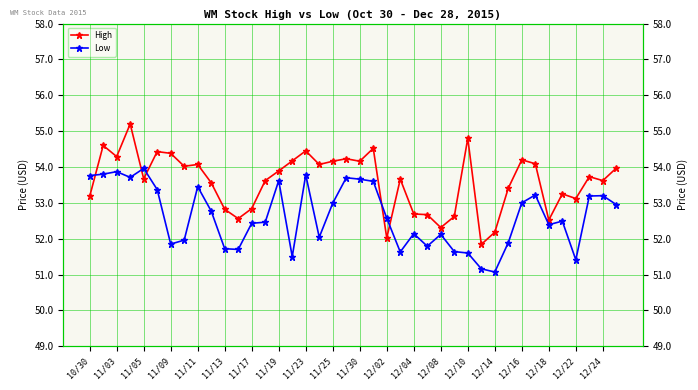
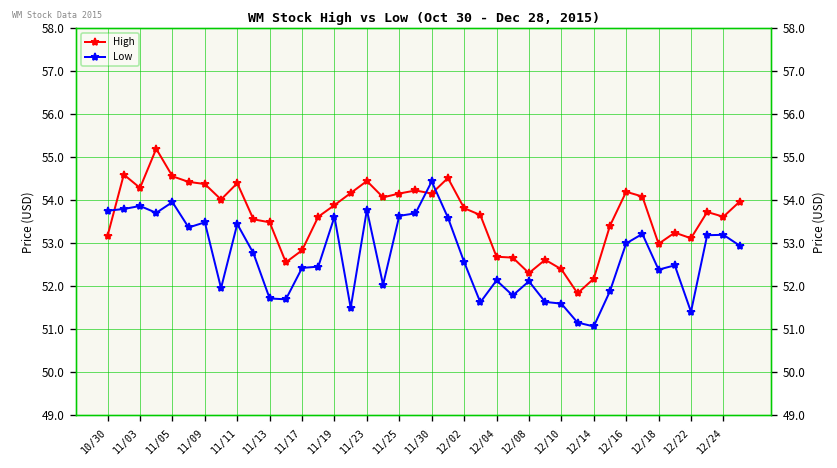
  {
    "High": {
      "10/30": 53.2,
      "11/03": 54.3,
-     "11/05": 53.7,
+     "11/05": 54.6,
      "11/09": 54.4,
-     "11/11": 54.1,
-     "11/13": 52.8,
+     "11/11": 54.4,
+     "11/13": 53.5,
      "11/17": 52.8,
      "11/19": 53.9,
      "11/23": 54.5,
      "11/25": 54.2,
      "11/30": 54.2,
-     "12/02": 52.0,
+     "12/02": 53.8,
      "12/04": 52.7,
      "12/08": 52.3,
-     "12/10": 54.8,
+     "12/10": 52.4,
      "12/14": 52.2,
      "12/16": 54.2,
-     "12/18": 52.5,
+     "12/18": 53.0,
      "12/22": 53.1,
      "12/24": 53.6
    },
    "Low": {
      "10/30": 53.8,
      "11/03": 53.9,
      "11/05": 54.0,
-     "11/09": 51.9,
+     "11/09": 53.5,
      "11/11": 53.5,
      "11/13": 51.7,
      "11/17": 52.4,
      "11/19": 53.6,
      "11/23": 53.8,
-     "11/25": 53.0,
-     "11/30": 53.7,
+     "11/25": 53.6,
+     "11/30": 54.4,
      "12/02": 52.6,
      "12/04": 52.1,
      "12/08": 52.1,
      "12/10": 51.6,
      "12/14": 51.1,
      "12/16": 53.0,
      "12/18": 52.4,
      "12/22": 51.4,
      "12/24": 53.2
    }
  }
